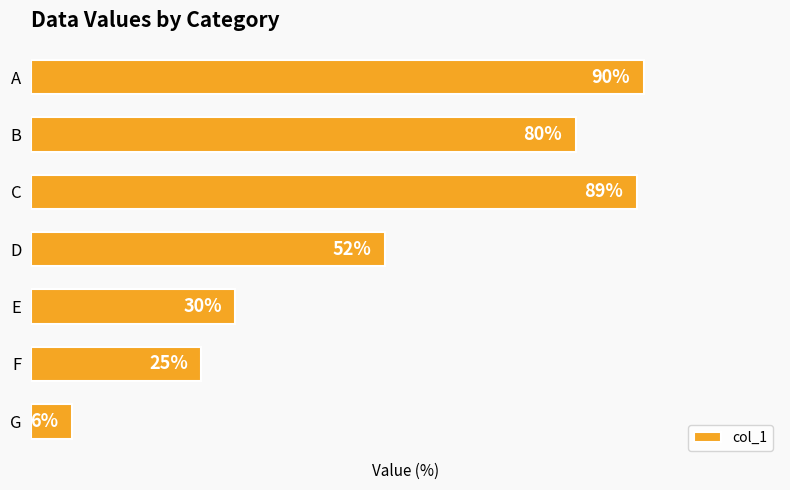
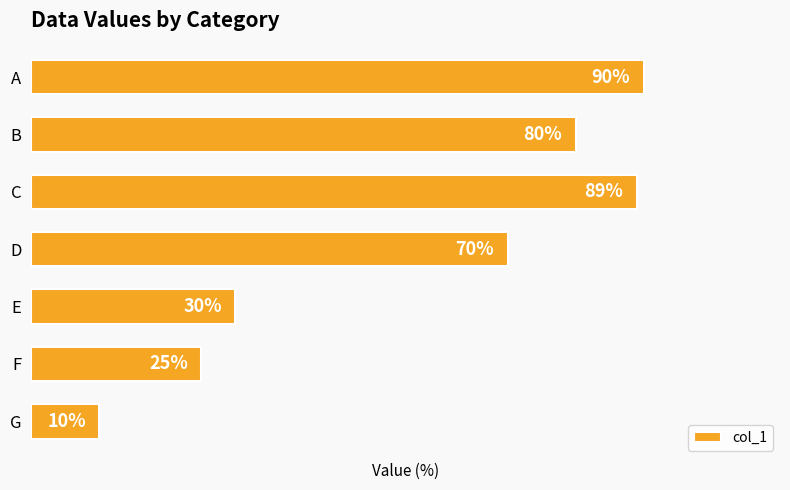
  {
    "A": "90%",
    "B": "80%",
    "C": "89%",
-   "D": "52%",
+   "D": "70%",
    "E": "30%",
    "F": "25%",
-   "G": "6%"
+   "G": "10%"
  }
